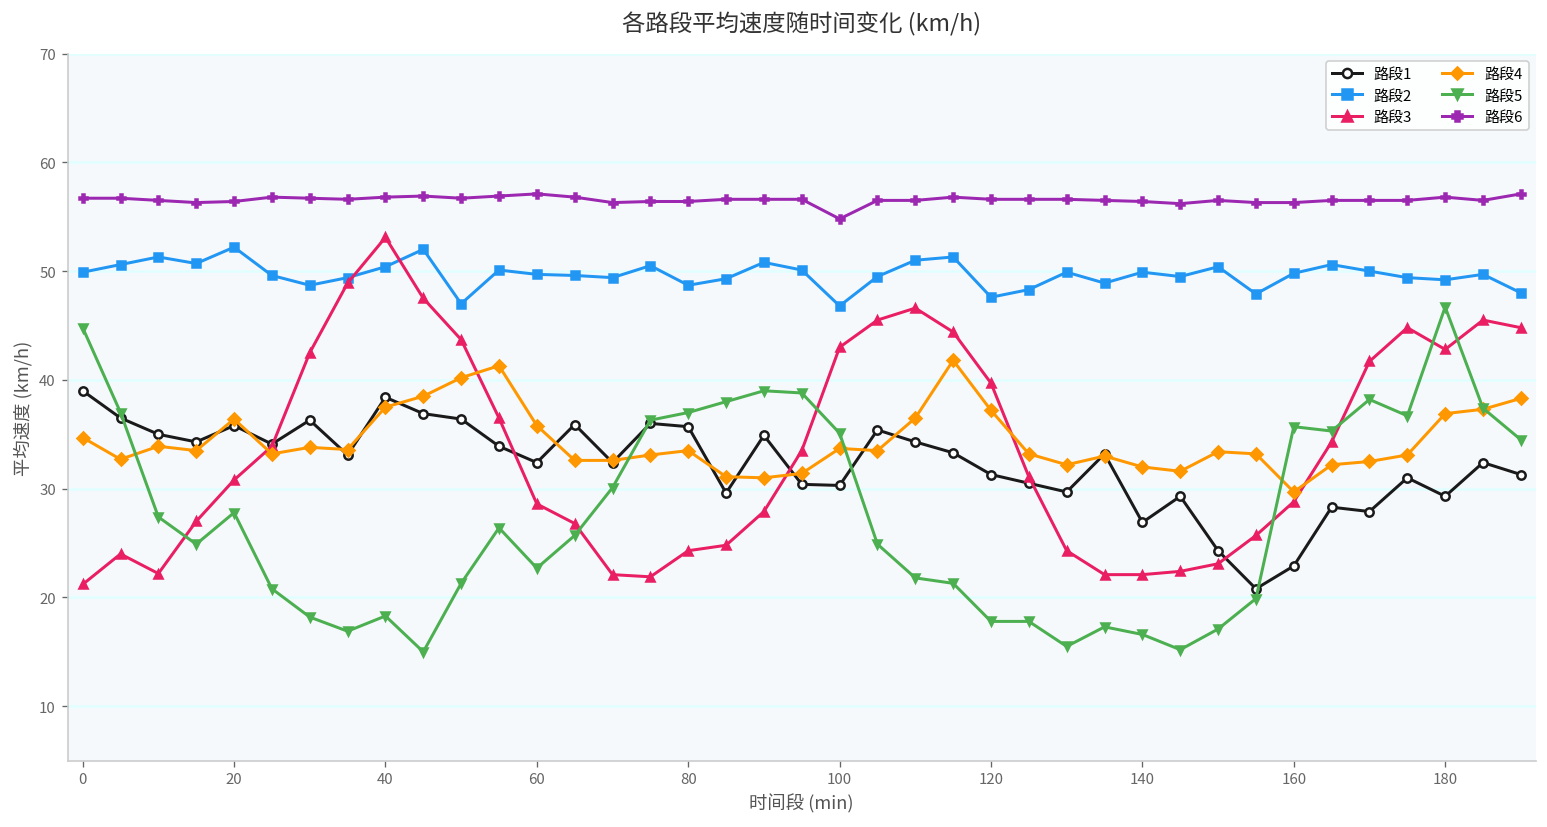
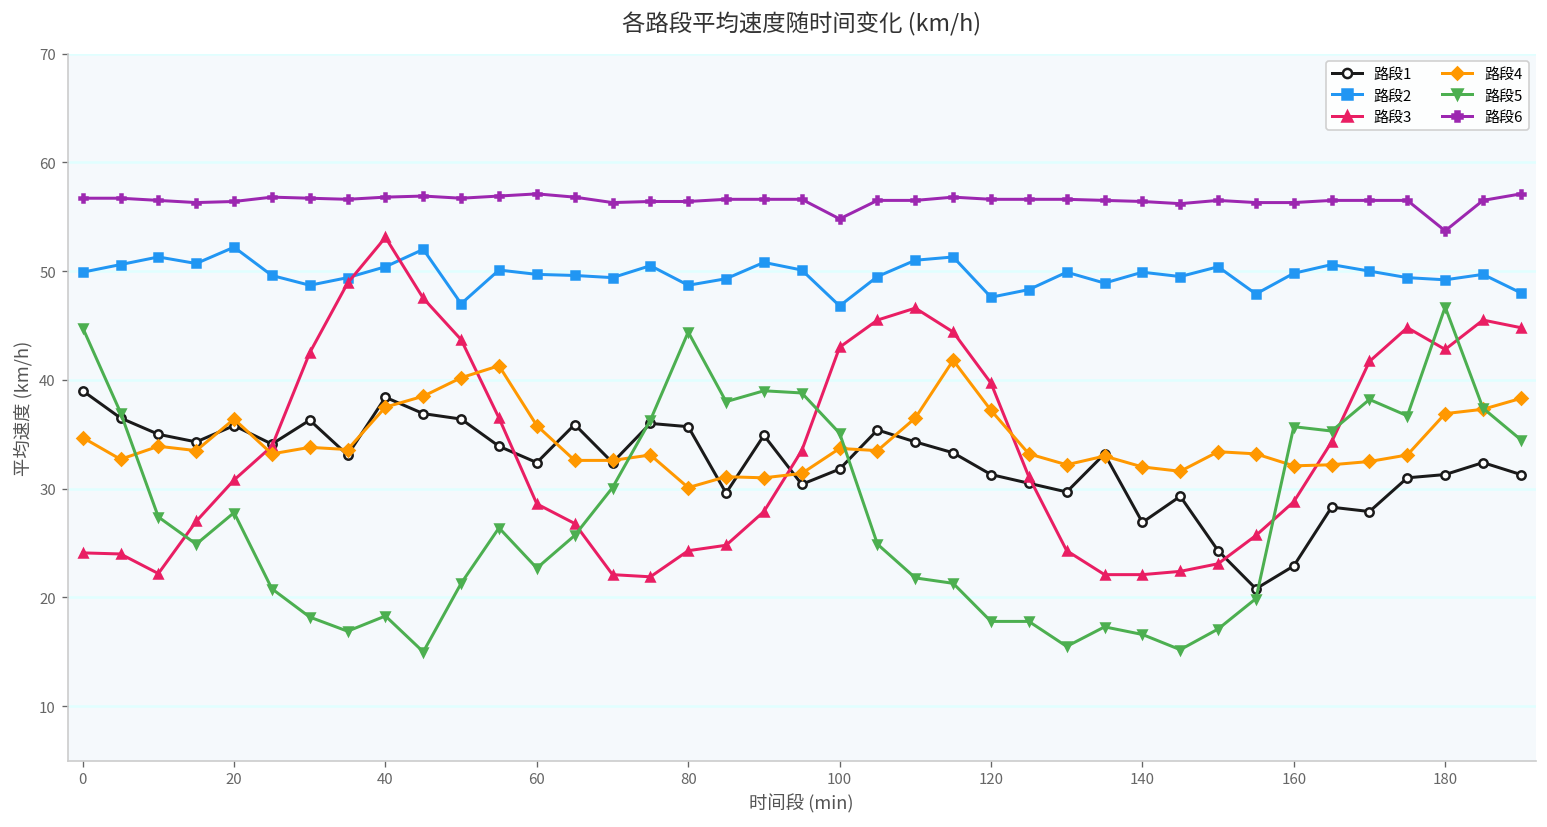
  {
    "路段1": {
      "0": 39,
      "20": 36,
      "40": 38,
      "60": 32,
      "80": 36,
-     "100": 30,
+     "100": 32,
      "120": 31,
      "140": 27,
      "160": 23,
-     "180": 29
+     "180": 31
    },
    "路段2": {
      "0": 50,
      "20": 52,
      "40": 50,
      "60": 50,
      "80": 49,
      "100": 47,
      "120": 48,
      "140": 50,
      "160": 50,
      "180": 49
    },
    "路段3": {
-     "0": 21,
+     "0": 24,
      "20": 31,
      "40": 53,
      "60": 29,
      "80": 24,
      "100": 43,
      "120": 40,
      "140": 22,
      "160": 29,
      "180": 43
    },
    "路段4": {
      "0": 35,
      "20": 36,
      "40": 38,
      "60": 36,
-     "80": 34,
+     "80": 30,
      "100": 34,
      "120": 37,
      "140": 32,
-     "160": 30,
+     "160": 32,
      "180": 37
    },
    "路段5": {
      "0": 45,
      "20": 28,
      "40": 18,
      "60": 23,
-     "80": 37,
+     "80": 44,
      "100": 35,
      "120": 18,
      "140": 17,
      "160": 36,
      "180": 47
    },
    "路段6": {
      "0": 57,
      "20": 56,
      "40": 57,
      "60": 57,
      "80": 56,
      "100": 55,
      "120": 57,
      "140": 56,
      "160": 56,
-     "180": 57
+     "180": 54
    }
  }
